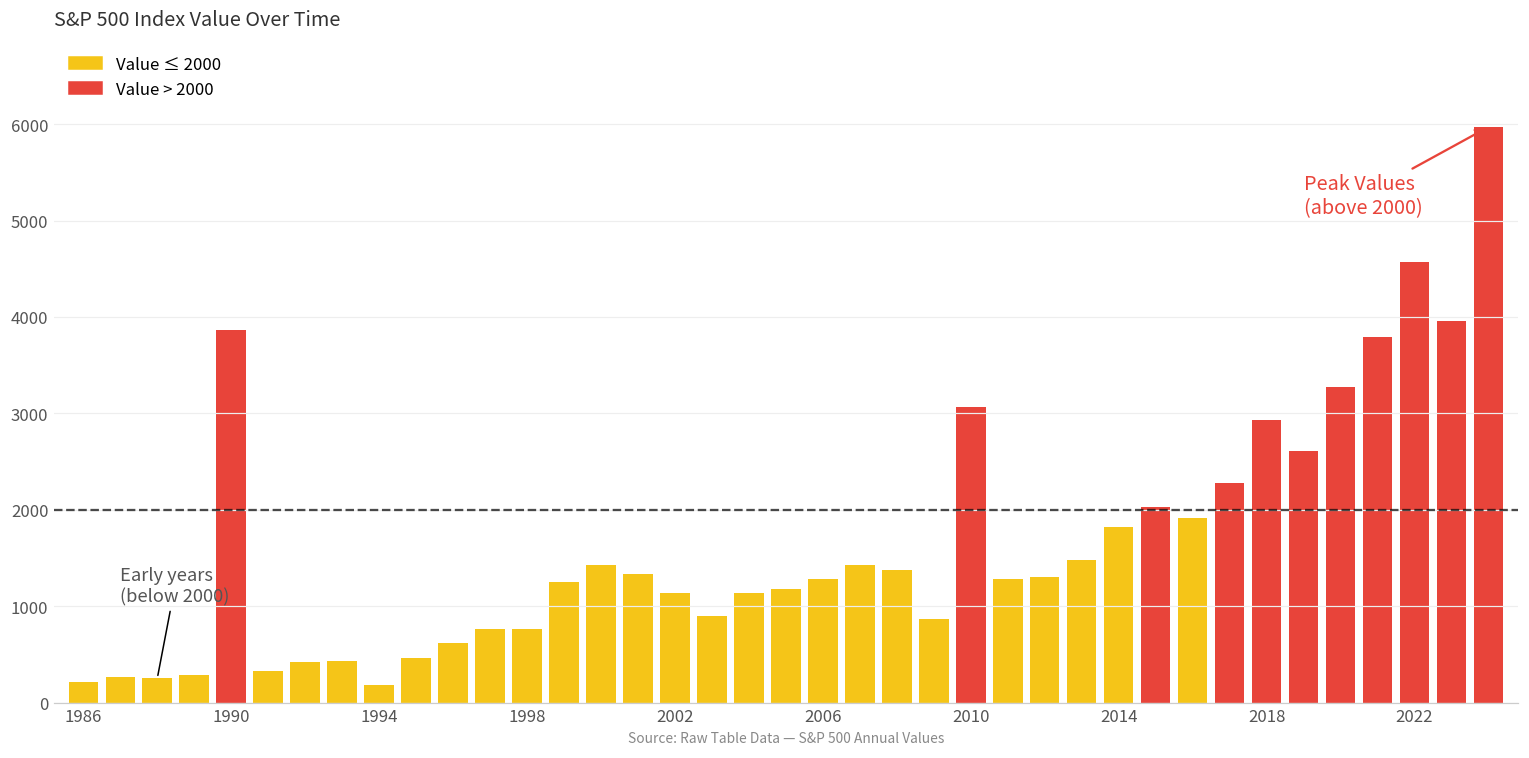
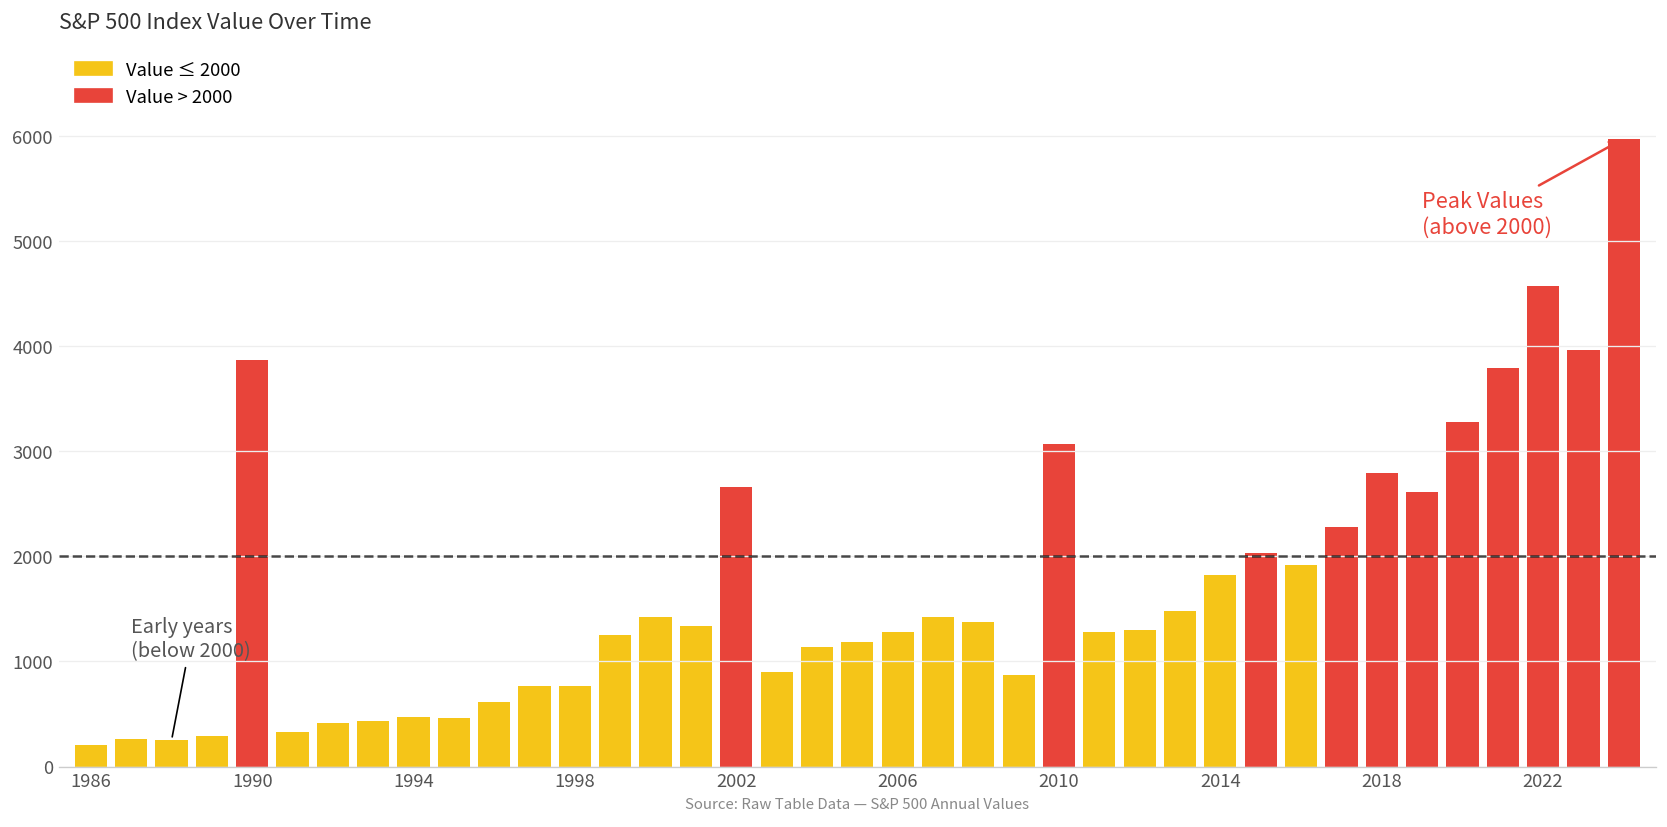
  {
    "1986": 200,
    "1990": 3900,
-   "1994": 200,
+   "1994": 500,
    "1998": 800,
-   "2002": 1100,
+   "2002": 2700,
    "2006": 1300,
    "2010": 3100,
    "2014": 1800,
-   "2018": 2900,
+   "2018": 2800,
    "2022": 4600
  }
